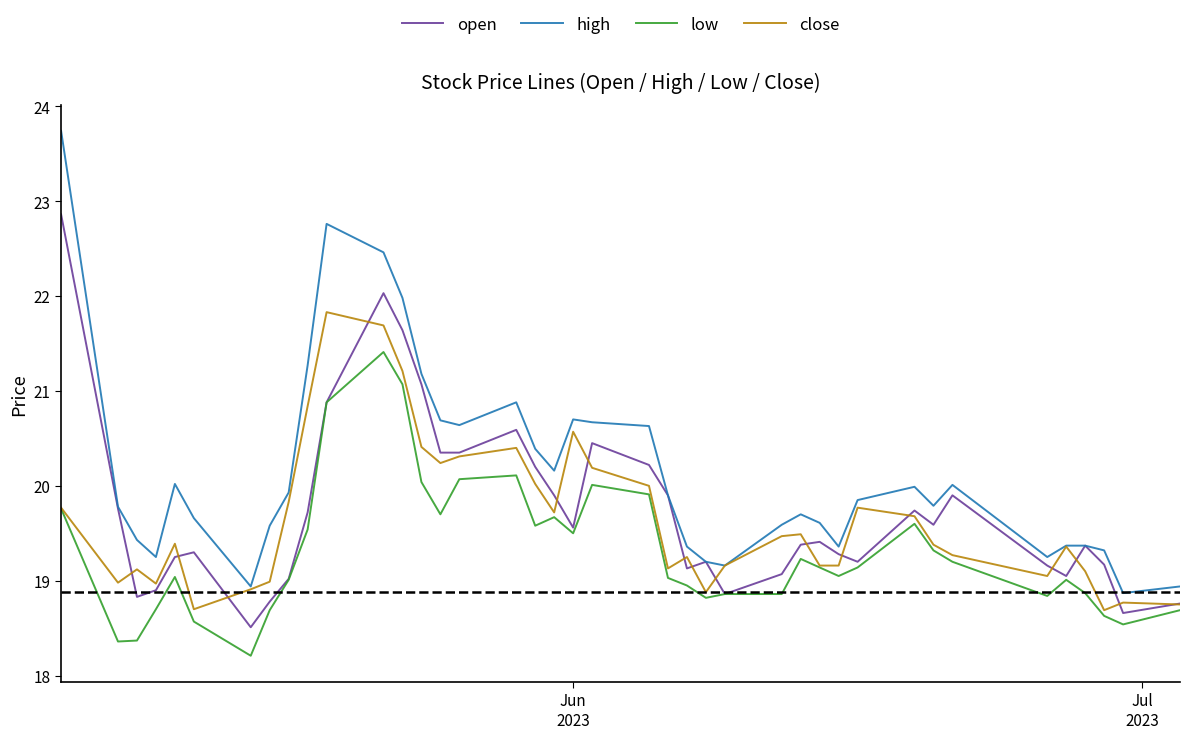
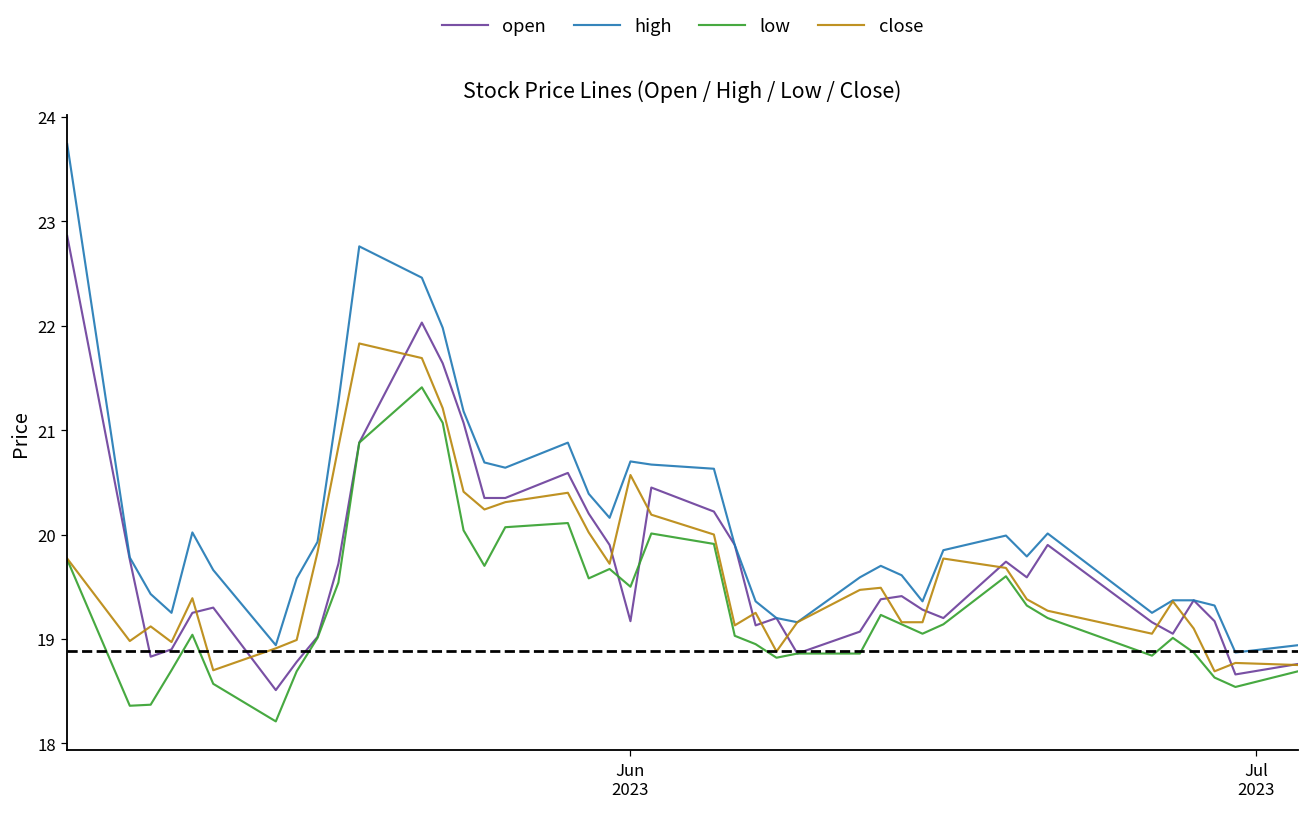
  {
    "open": {
-     "Jun 2023": 19.6
+     "Jun 2023": 19.2
    },
    "high": {
      "Jun 2023": 20.7
    },
    "low": {
      "Jun 2023": 19.5
    },
    "close": {
      "Jun 2023": 20.6
    }
  }
